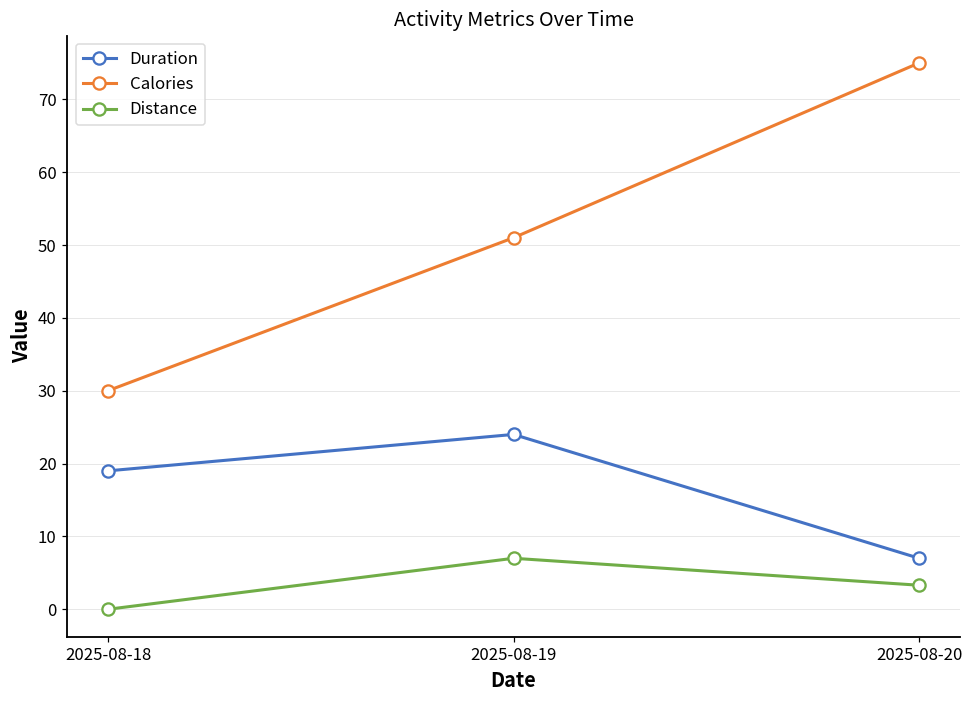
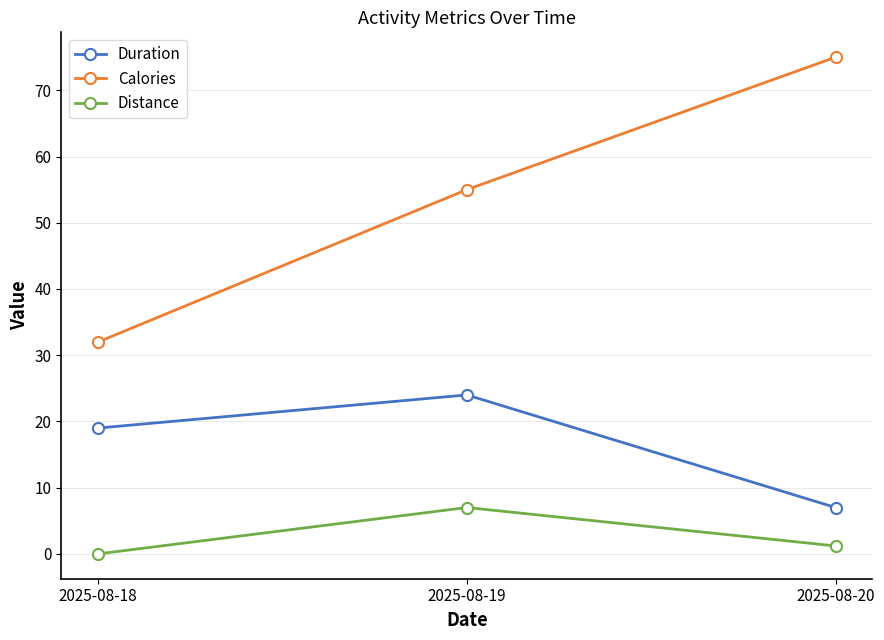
  {
    "Duration": {
      "2025-08-18": 19,
      "2025-08-19": 24,
      "2025-08-20": 7
    },
    "Calories": {
-     "2025-08-18": 30,
-     "2025-08-19": 51,
+     "2025-08-18": 32,
+     "2025-08-19": 55,
      "2025-08-20": 75
    },
    "Distance": {
      "2025-08-18": 0,
      "2025-08-19": 7,
-     "2025-08-20": 3
+     "2025-08-20": 1
    }
  }
